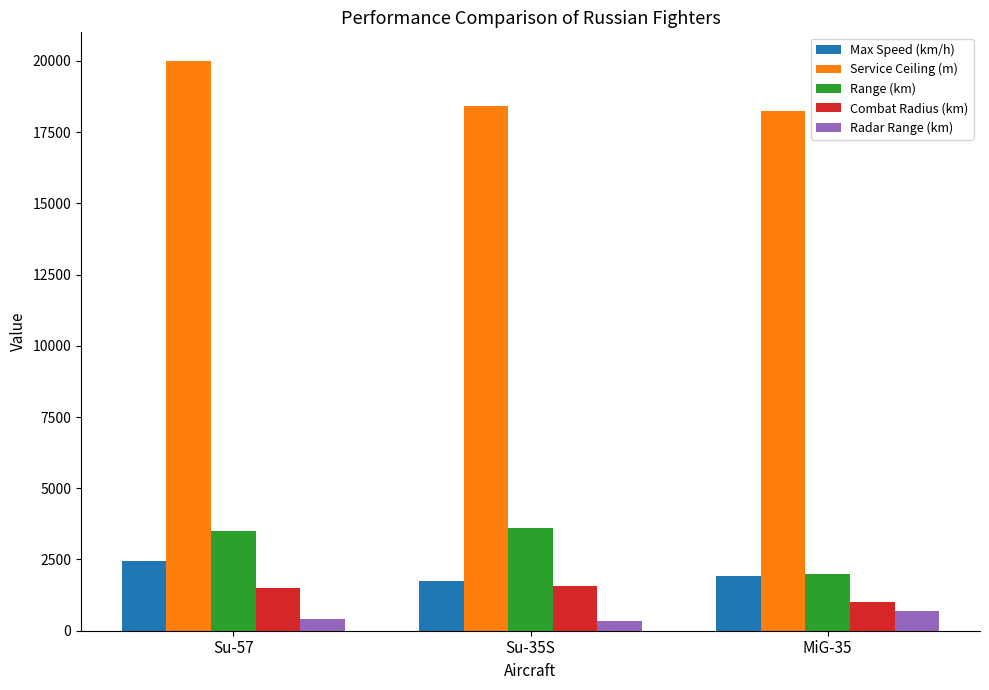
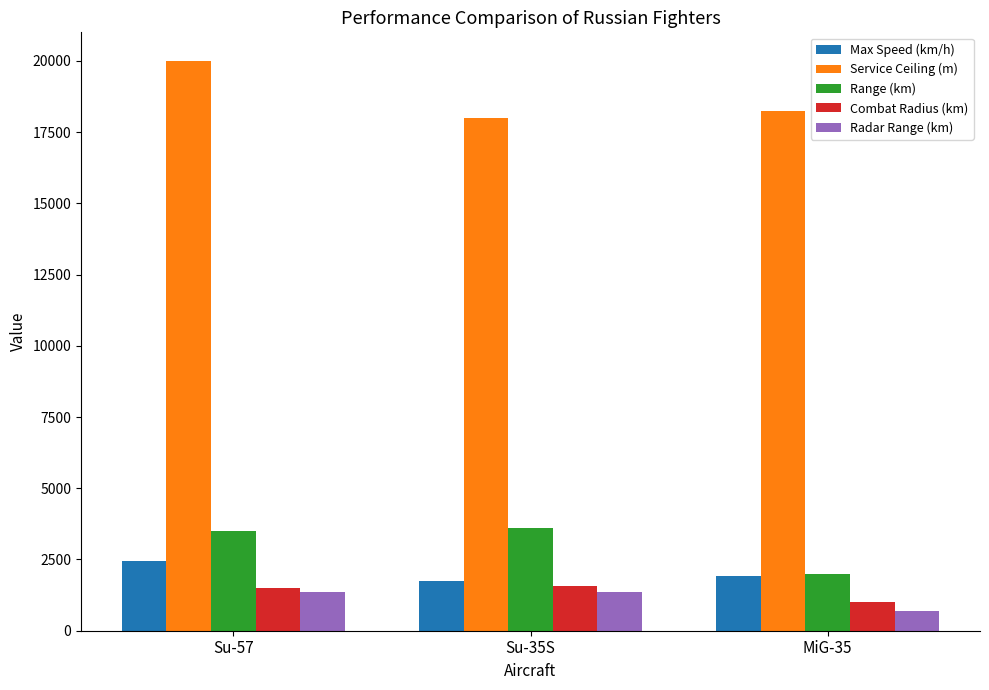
  {
    "Max Speed (km/h)": {
      "Su-57": 2400,
      "Su-35S": 1700,
      "MiG-35": 1900
    },
    "Service Ceiling (m)": {
      "Su-57": 20000,
-     "Su-35S": 18400,
+     "Su-35S": 18000,
      "MiG-35": 18200
    },
    "Range (km)": {
      "Su-57": 3500,
      "Su-35S": 3600,
      "MiG-35": 2000
    },
    "Combat Radius (km)": {
      "Su-57": 1500,
      "Su-35S": 1600,
      "MiG-35": 1000
    },
    "Radar Range (km)": {
-     "Su-57": 400,
-     "Su-35S": 400,
+     "Su-57": 1400,
+     "Su-35S": 1400,
      "MiG-35": 700
    }
  }
